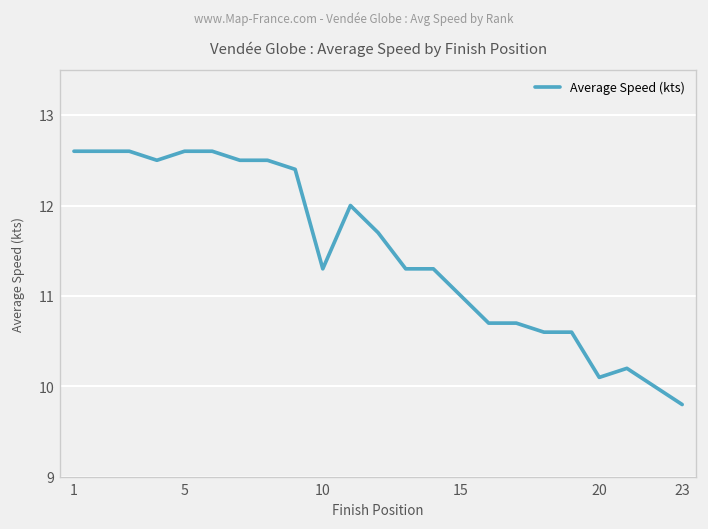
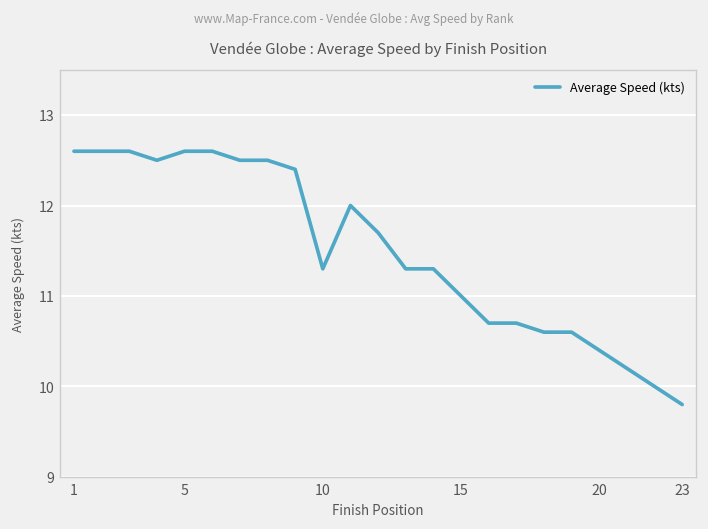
  {
    "1": 12.6,
    "5": 12.6,
    "10": 11.3,
    "15": 11.0,
-   "20": 10.1,
+   "20": 10.4,
    "23": 9.8
  }
